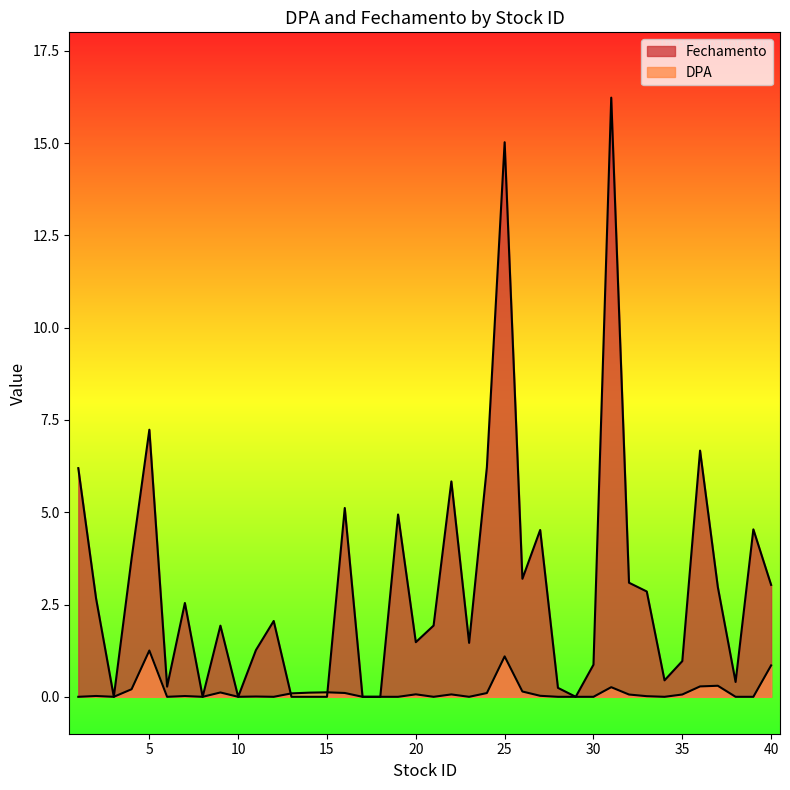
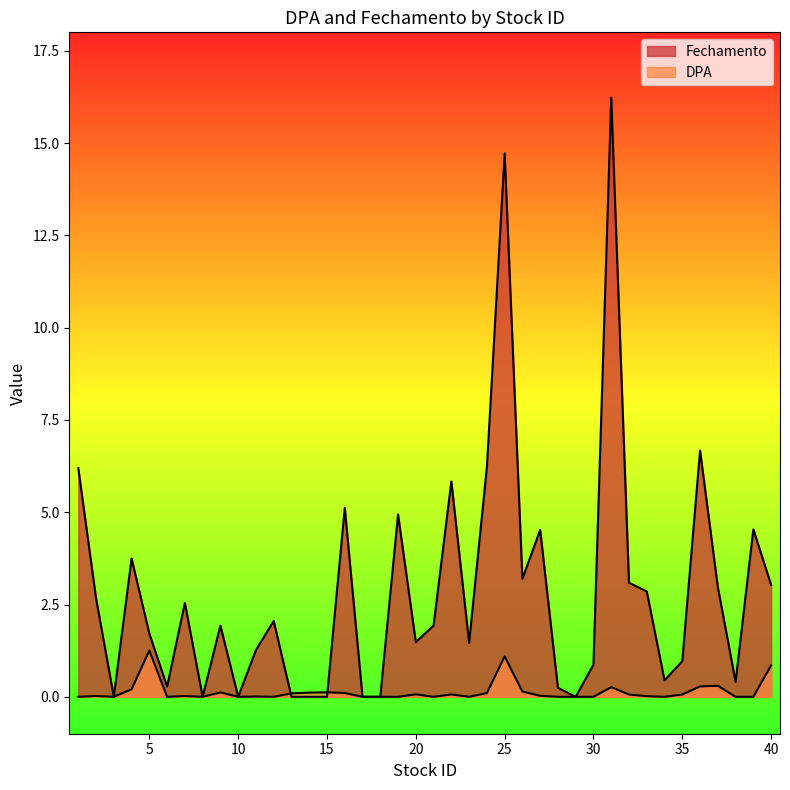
  {
    "Fechamento": {
-     "5": 7.2,
+     "5": 1.7,
      "15": 0.0,
      "20": 1.5,
-     "25": 15.0,
+     "25": 14.7,
      "30": 0.9,
      "35": 1.0,
      "40": 3.0
    },
    "DPA": {
      "5": 1.3,
      "15": 0.1,
      "20": 0.1,
      "25": 1.1,
      "30": 0.0,
      "35": 0.1,
      "40": 0.9
    }
  }
